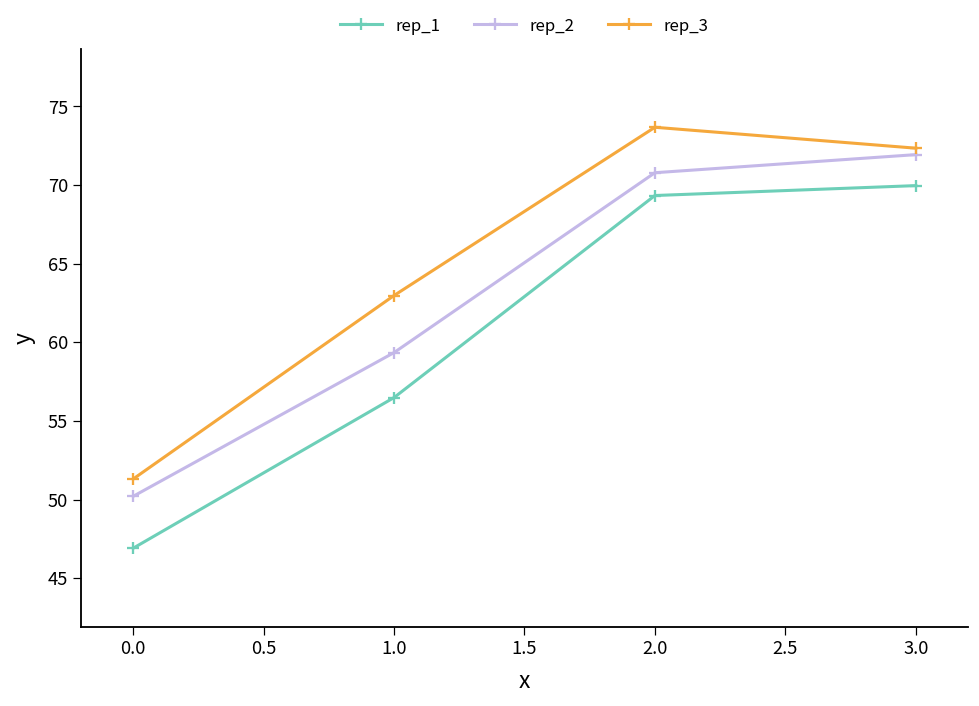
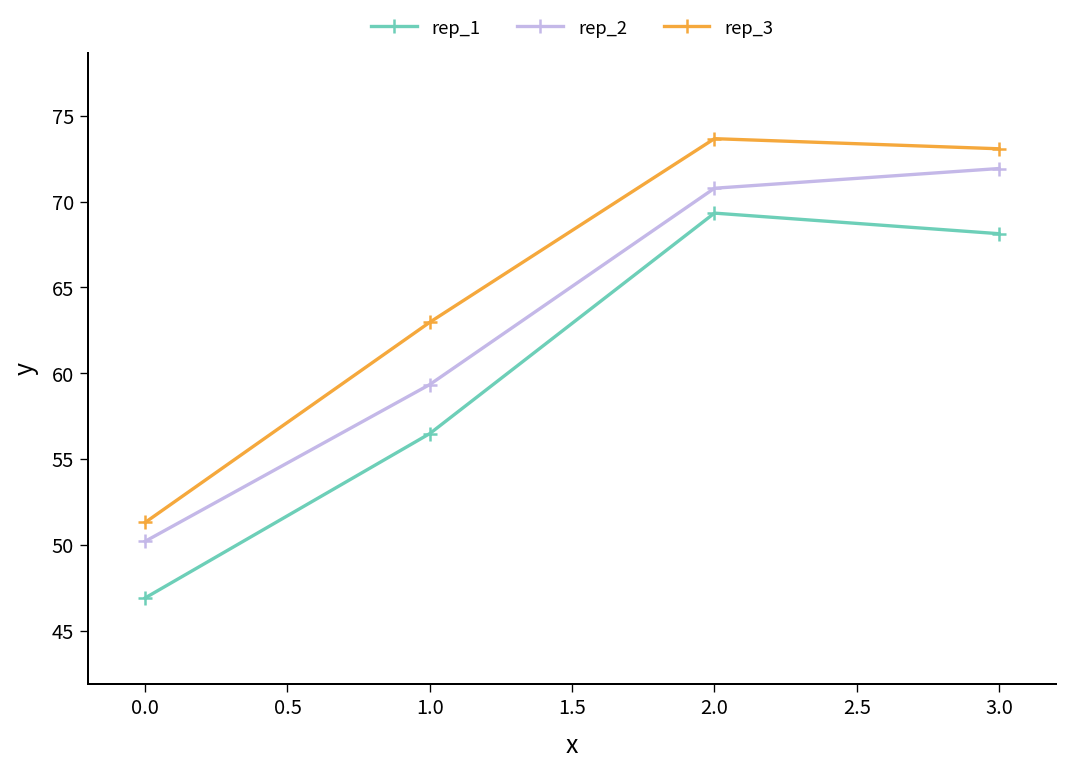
  {
    "rep_1": {
      "0.0": 46.9,
      "1.0": 56.5,
      "2.0": 69.3,
-     "3.0": 70.0
+     "3.0": 68.1
    },
    "rep_2": {
      "0.0": 50.2,
      "1.0": 59.3,
      "2.0": 70.8,
      "3.0": 71.9
    },
    "rep_3": {
      "0.0": 51.3,
      "1.0": 63.0,
      "2.0": 73.7,
-     "3.0": 72.3
+     "3.0": 73.1
    }
  }
